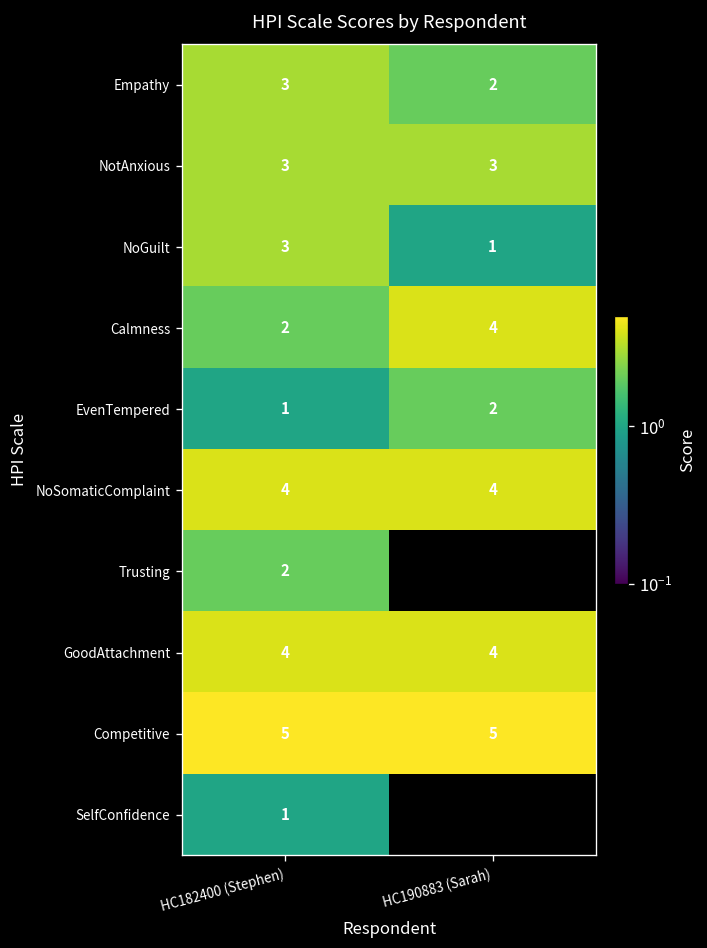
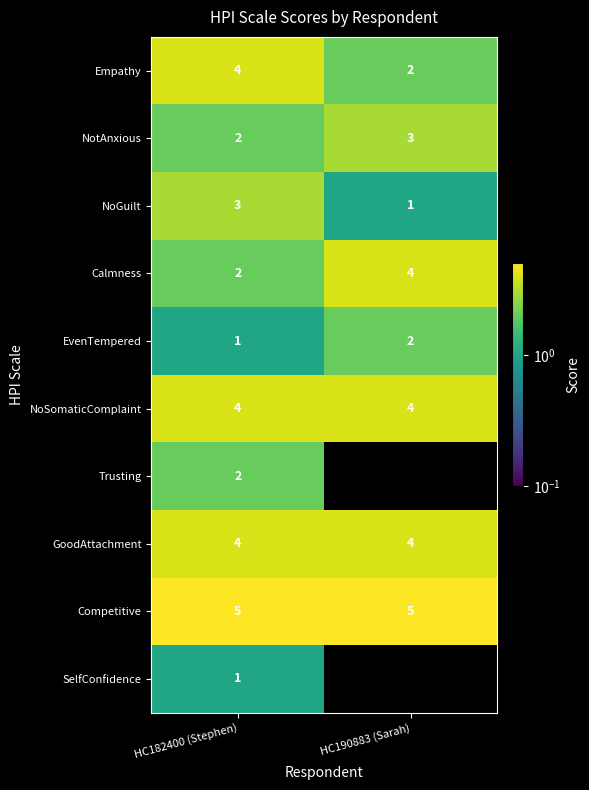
  {
    "Empathy": {
-     "HC182400 (Stephen)": 3,
+     "HC182400 (Stephen)": 4,
      "HC190883 (Sarah)": 2
    },
    "NotAnxious": {
-     "HC182400 (Stephen)": 3,
+     "HC182400 (Stephen)": 2,
      "HC190883 (Sarah)": 3
    },
    "NoGuilt": {
      "HC182400 (Stephen)": 3,
      "HC190883 (Sarah)": 1
    },
    "Calmness": {
      "HC182400 (Stephen)": 2,
      "HC190883 (Sarah)": 4
    },
    "EvenTempered": {
      "HC182400 (Stephen)": 1,
      "HC190883 (Sarah)": 2
    },
    "NoSomaticComplaint": {
      "HC182400 (Stephen)": 4,
      "HC190883 (Sarah)": 4
    },
    "Trusting": {
      "HC182400 (Stephen)": 2
    },
    "GoodAttachment": {
      "HC182400 (Stephen)": 4,
      "HC190883 (Sarah)": 4
    },
    "Competitive": {
      "HC182400 (Stephen)": 5,
      "HC190883 (Sarah)": 5
    },
    "SelfConfidence": {
      "HC182400 (Stephen)": 1
    }
  }
